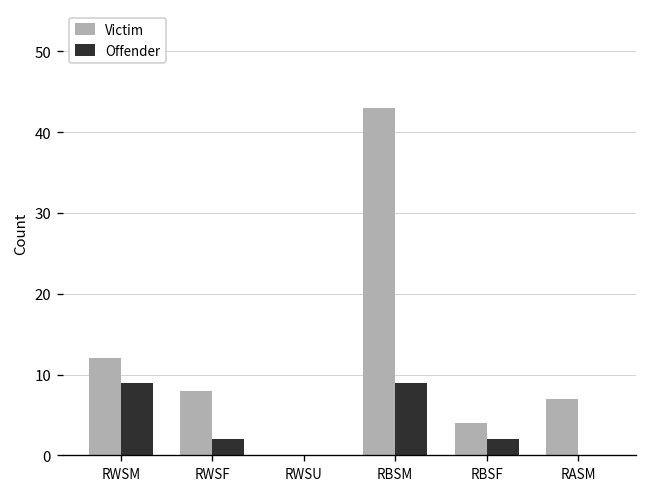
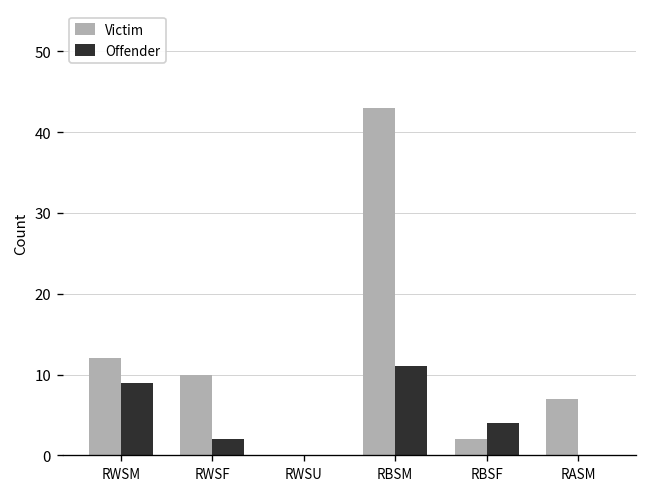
  {
    "Victim": {
      "RWSM": 12,
-     "RWSF": 8,
+     "RWSF": 10,
      "RWSU": 0,
      "RBSM": 43,
-     "RBSF": 4,
+     "RBSF": 2,
      "RASM": 7
    },
    "Offender": {
      "RWSM": 9,
      "RWSF": 2,
      "RWSU": 0,
-     "RBSM": 9,
-     "RBSF": 2,
+     "RBSM": 11,
+     "RBSF": 4,
      "RASM": 0
    }
  }
